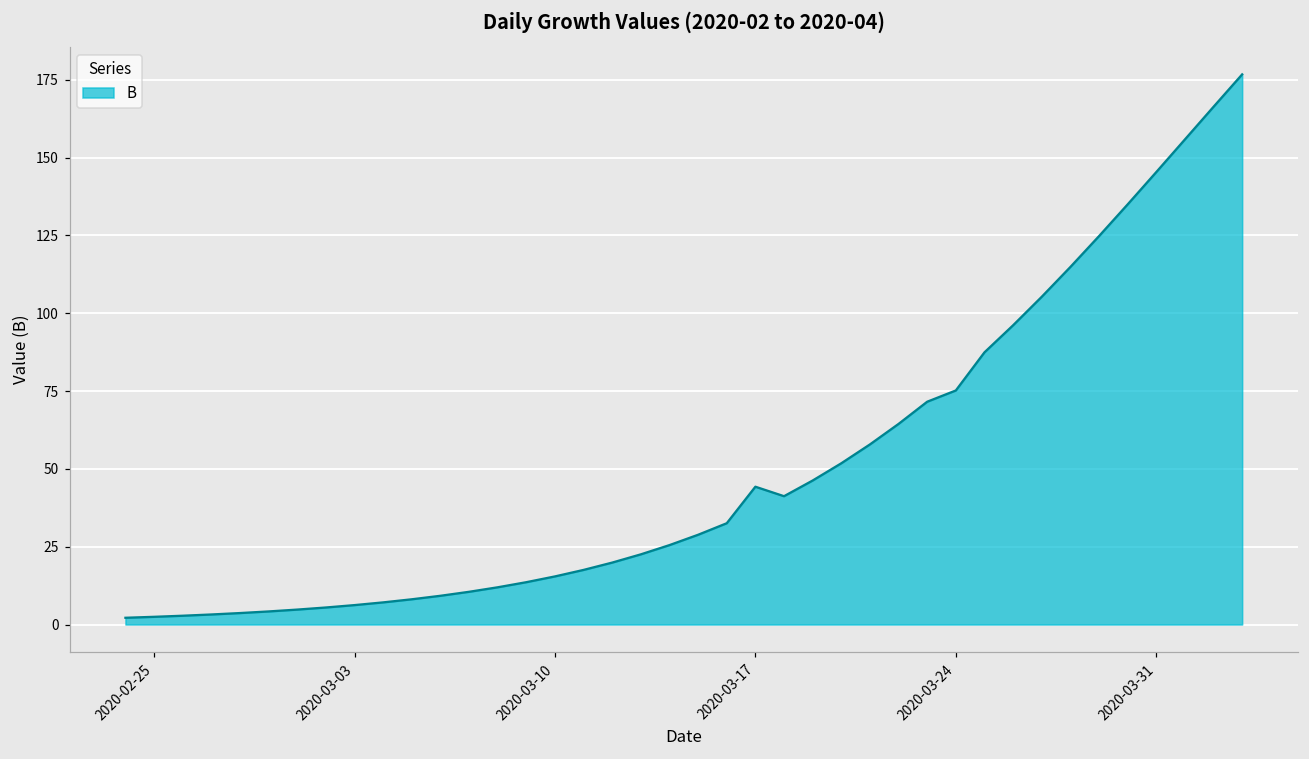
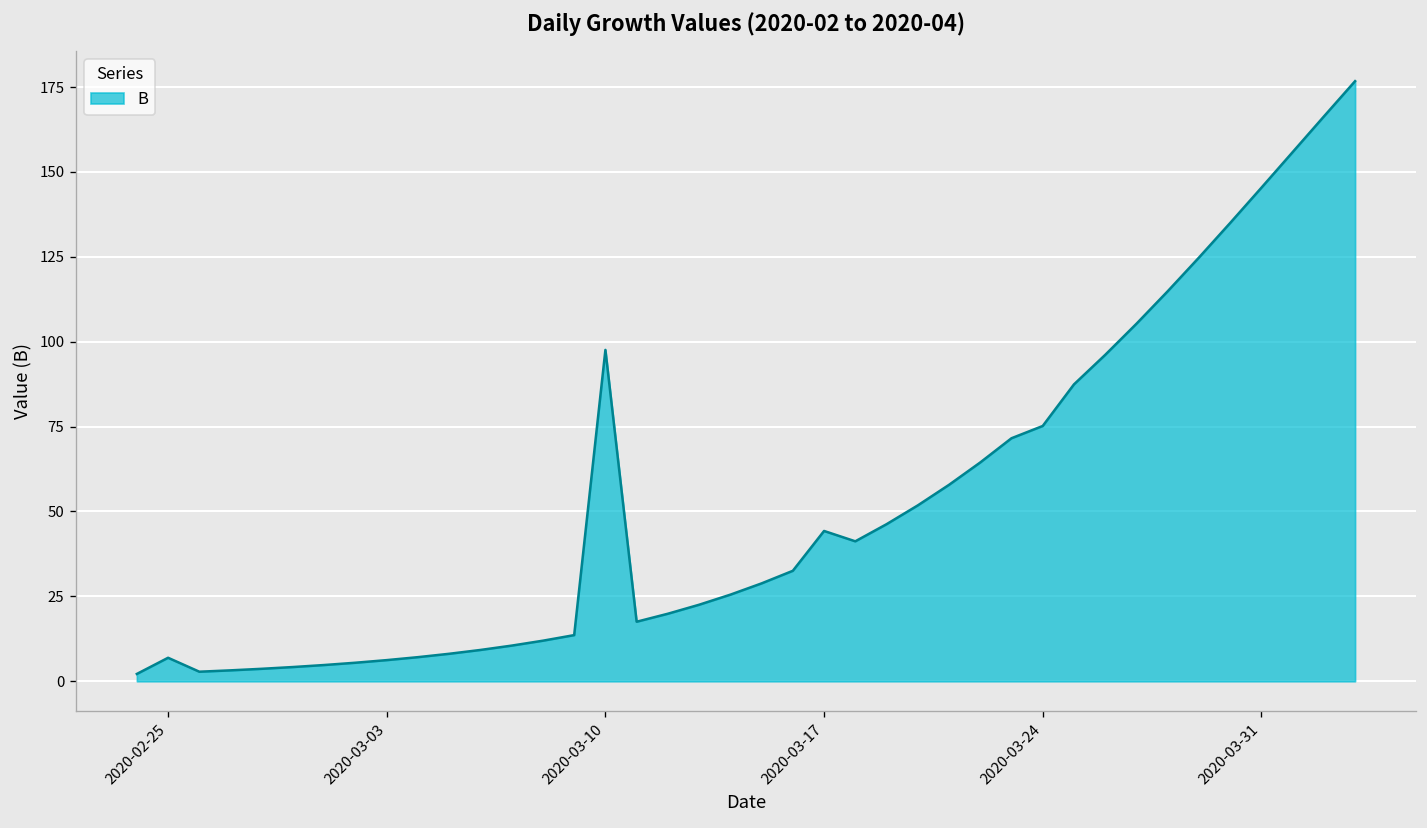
  {
-   "2020-02-25": 2,
+   "2020-02-25": 7,
    "2020-03-03": 6,
-   "2020-03-10": 15,
+   "2020-03-10": 98,
    "2020-03-17": 44,
    "2020-03-24": 75,
    "2020-03-31": 145
  }
